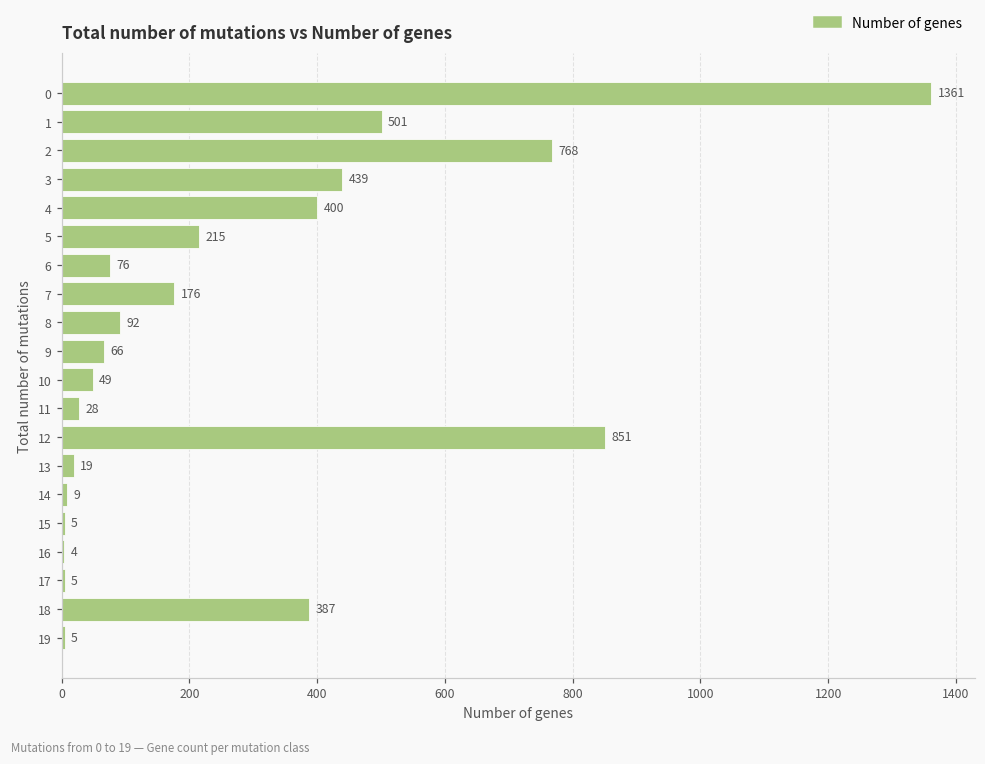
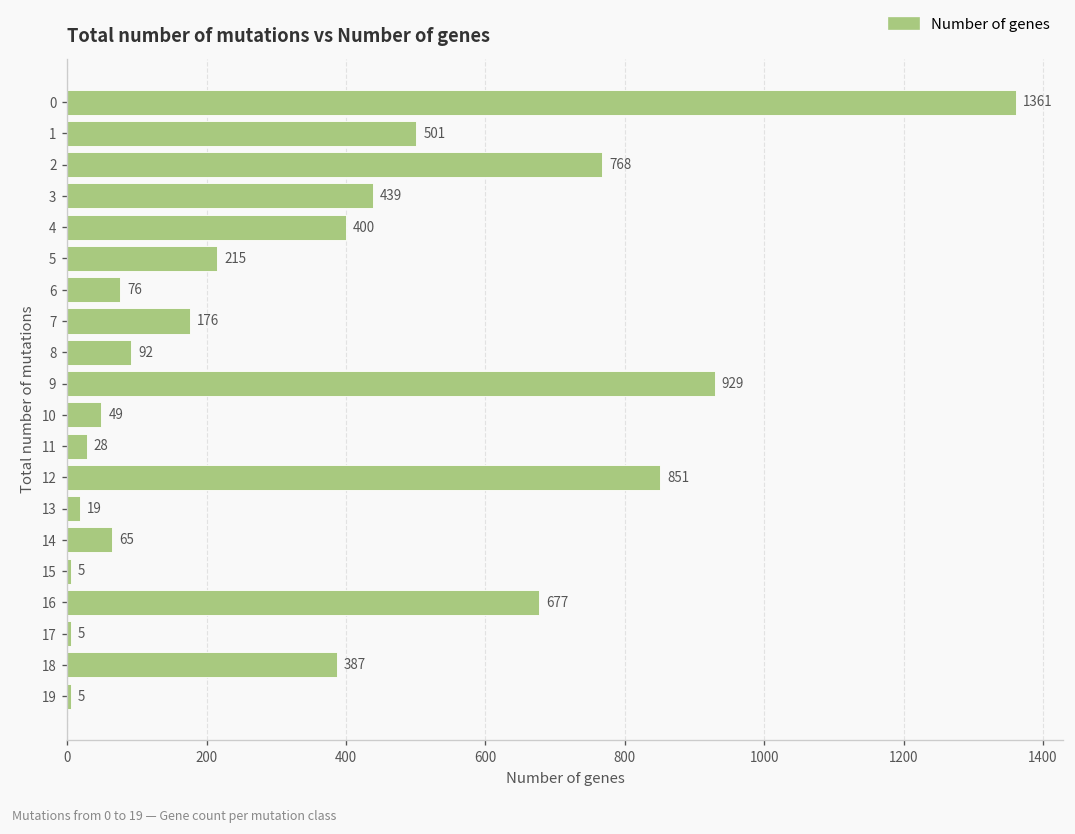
  {
    "0": 1361,
    "1": 501,
    "2": 768,
    "3": 439,
    "4": 400,
    "5": 215,
    "6": 76,
    "7": 176,
    "8": 92,
-   "9": 66,
+   "9": 929,
    "10": 49,
    "11": 28,
    "12": 851,
    "13": 19,
-   "14": 9,
+   "14": 65,
    "15": 5,
-   "16": 4,
+   "16": 677,
    "17": 5,
    "18": 387,
    "19": 5
  }
